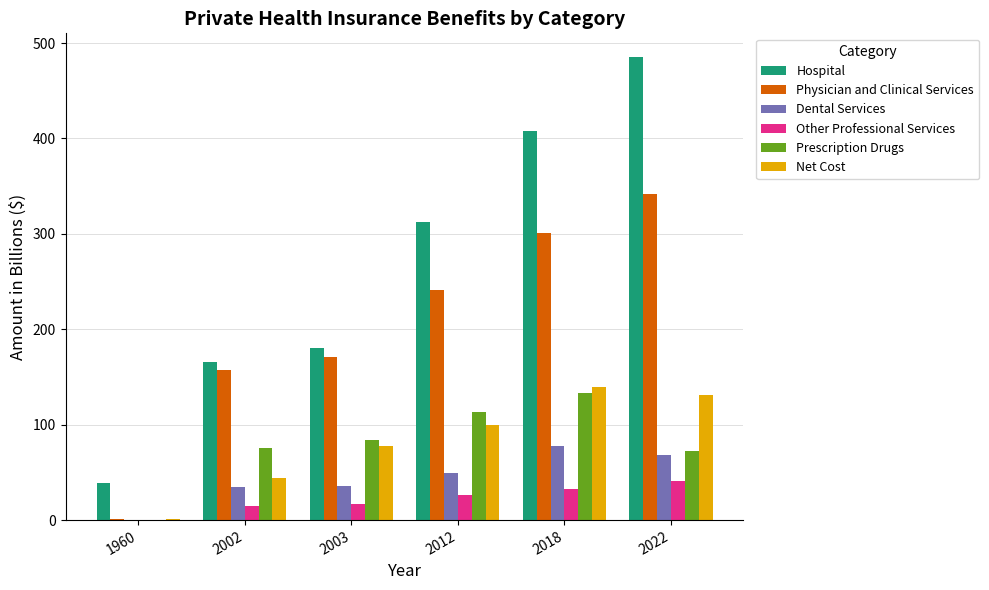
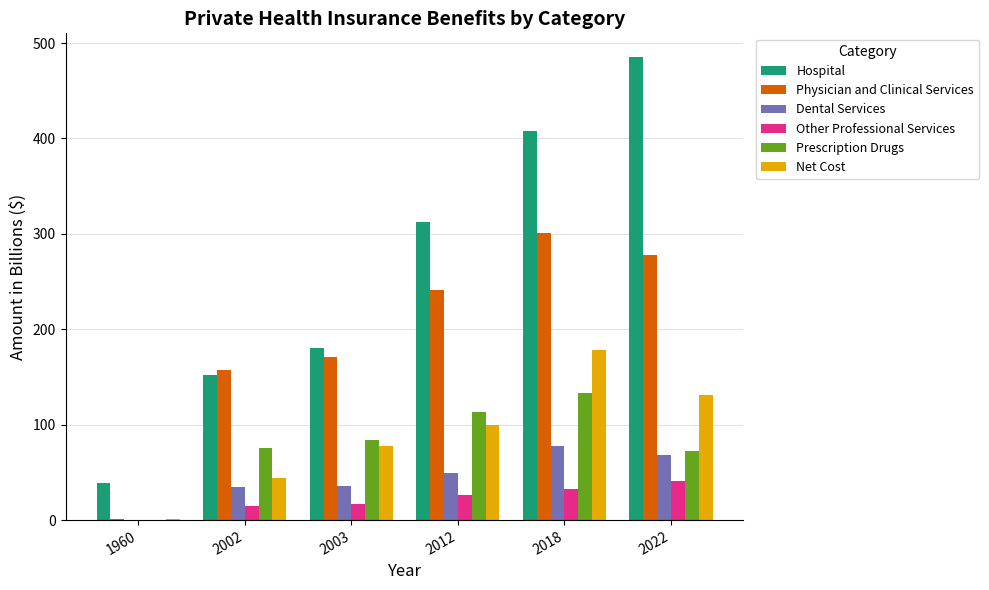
  {
    "Hospital": {
      "1960": 40,
-     "2002": 170,
+     "2002": 150,
      "2003": 180,
      "2012": 310,
      "2018": 410,
      "2022": 490
    },
    "Physician and Clinical Services": {
      "2002": 160,
      "2003": 170,
      "2012": 240,
      "2018": 300,
-     "2022": 340
+     "2022": 280
    },
    "Dental Services": {
      "1960": 0,
      "2002": 40,
      "2003": 40,
      "2012": 50,
      "2018": 80,
      "2022": 70
    },
    "Other Professional Services": {
      "1960": 0,
      "2002": 20,
      "2003": 20,
      "2012": 30,
      "2018": 30,
      "2022": 40
    },
    "Prescription Drugs": {
      "1960": 0,
      "2002": 80,
      "2003": 80,
      "2012": 110,
      "2018": 130,
      "2022": 70
    },
    "Net Cost": {
      "2002": 40,
      "2003": 80,
      "2012": 100,
-     "2018": 140,
+     "2018": 180,
      "2022": 130
    }
  }
